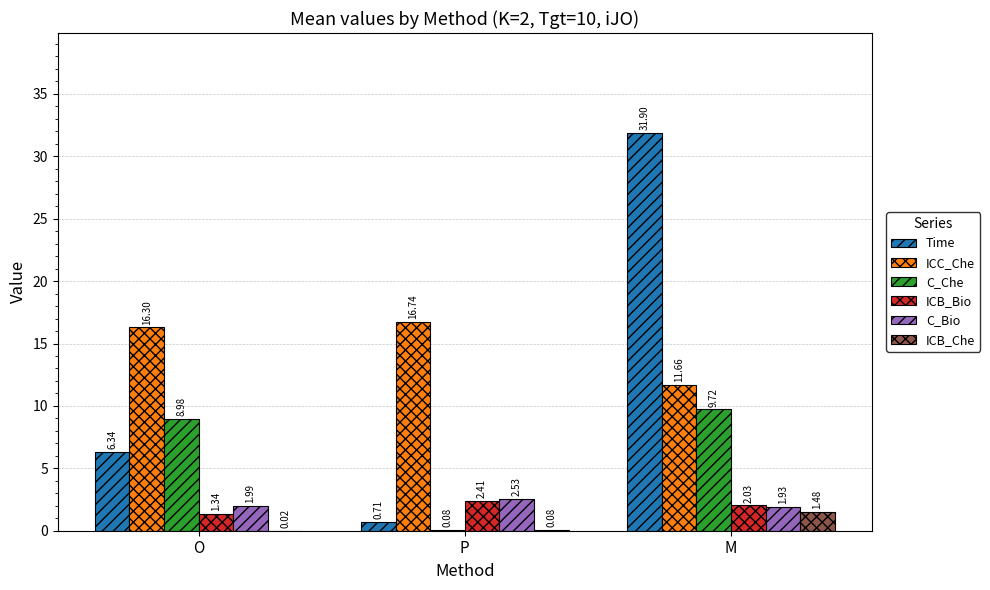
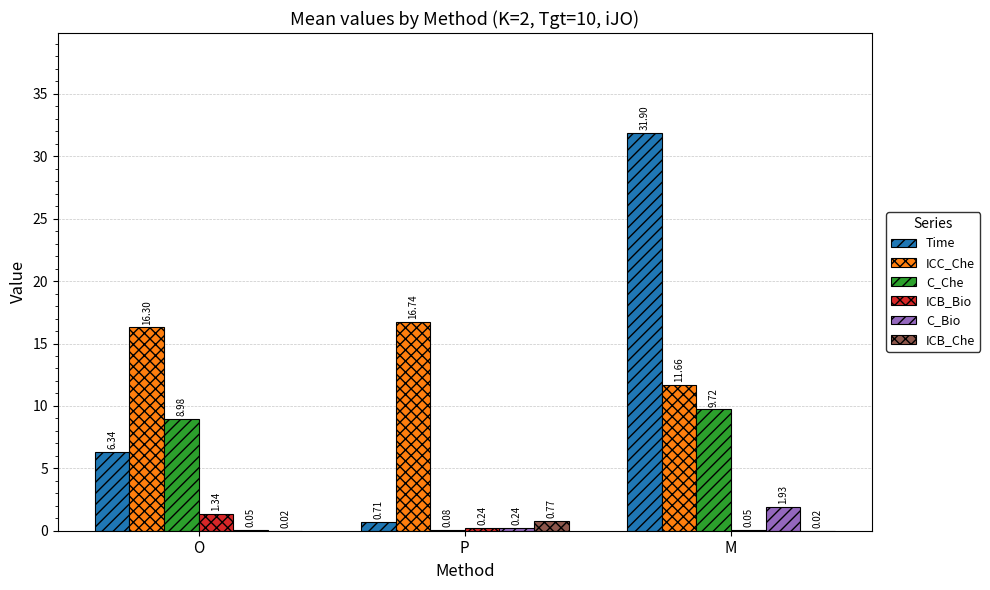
  {
    "Time": {
      "O": 6.34,
      "P": 0.71,
      "M": 31.90
    },
    "ICC_Che": {
      "O": 16.30,
      "P": 16.74,
      "M": 11.66
    },
    "C_Che": {
      "O": 8.98,
      "P": 0.08,
      "M": 9.72
    },
    "ICB_Bio": {
      "O": 1.34,
-     "P": 2.41,
-     "M": 2.03
+     "P": 0.24,
+     "M": 0.05
    },
    "C_Bio": {
-     "O": 1.99,
-     "P": 2.53,
+     "O": 0.05,
+     "P": 0.24,
      "M": 1.93
    },
    "ICB_Che": {
      "O": 0.02,
-     "P": 0.08,
-     "M": 1.48
+     "P": 0.77,
+     "M": 0.02
    }
  }
